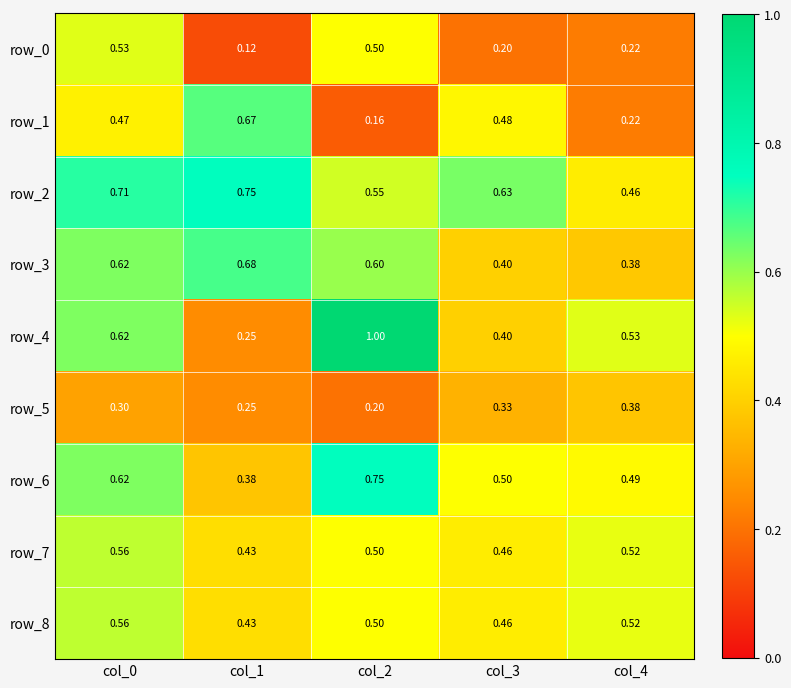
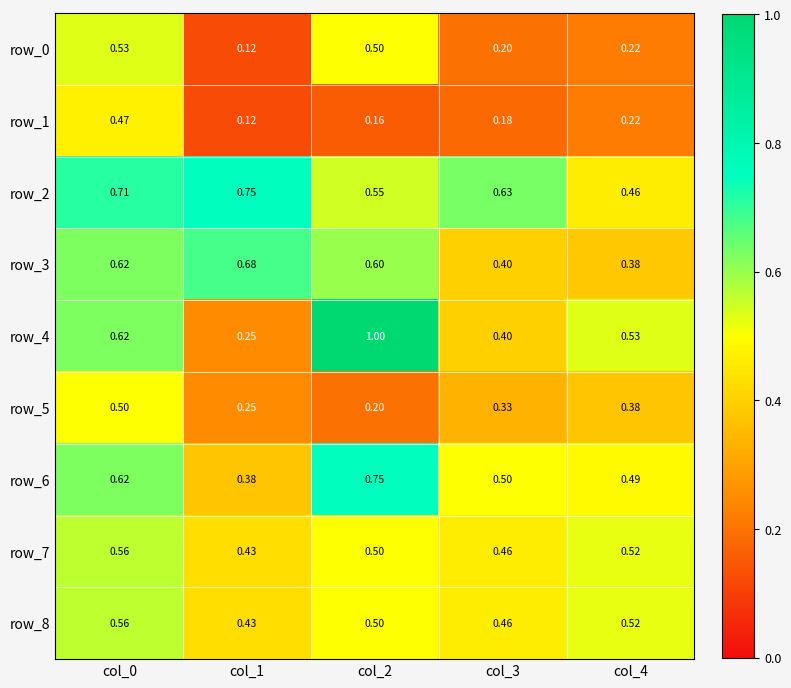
  {
    "row_0": {
      "col_0": 0.53,
      "col_1": 0.12,
      "col_2": 0.50,
      "col_3": 0.20,
      "col_4": 0.22
    },
    "row_1": {
      "col_0": 0.47,
-     "col_1": 0.67,
+     "col_1": 0.12,
      "col_2": 0.16,
-     "col_3": 0.48,
+     "col_3": 0.18,
      "col_4": 0.22
    },
    "row_2": {
      "col_0": 0.71,
      "col_1": 0.75,
      "col_2": 0.55,
      "col_3": 0.63,
      "col_4": 0.46
    },
    "row_3": {
      "col_0": 0.62,
      "col_1": 0.68,
      "col_2": 0.60,
      "col_3": 0.40,
      "col_4": 0.38
    },
    "row_4": {
      "col_0": 0.62,
      "col_1": 0.25,
      "col_2": 1.00,
      "col_3": 0.40,
      "col_4": 0.53
    },
    "row_5": {
-     "col_0": 0.30,
+     "col_0": 0.50,
      "col_1": 0.25,
      "col_2": 0.20,
      "col_3": 0.33,
      "col_4": 0.38
    },
    "row_6": {
      "col_0": 0.62,
      "col_1": 0.38,
      "col_2": 0.75,
      "col_3": 0.50,
      "col_4": 0.49
    },
    "row_7": {
      "col_0": 0.56,
      "col_1": 0.43,
      "col_2": 0.50,
      "col_3": 0.46,
      "col_4": 0.52
    },
    "row_8": {
      "col_0": 0.56,
      "col_1": 0.43,
      "col_2": 0.50,
      "col_3": 0.46,
      "col_4": 0.52
    }
  }
